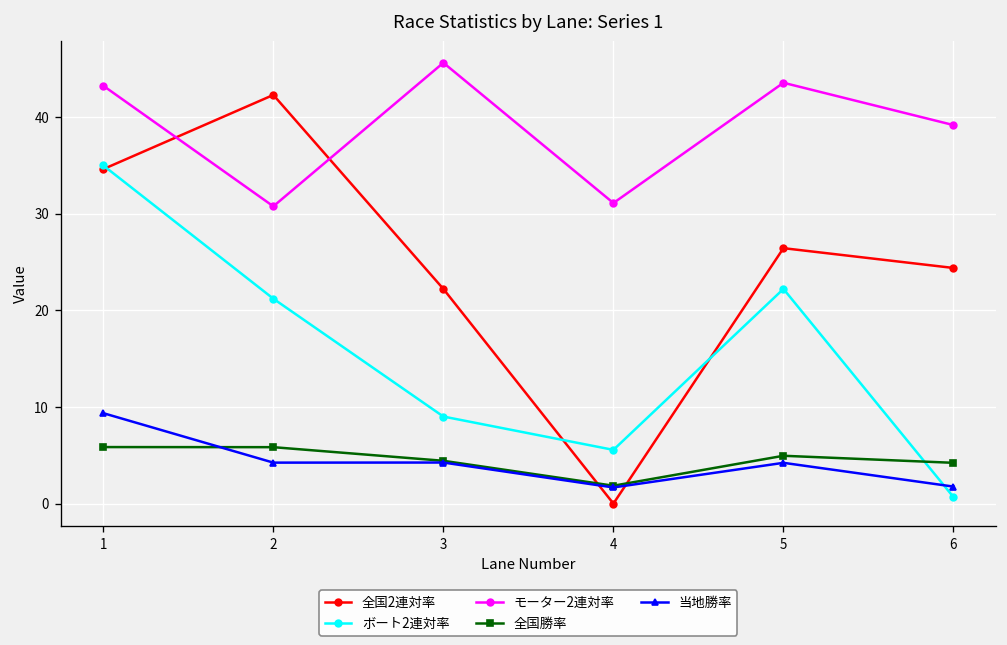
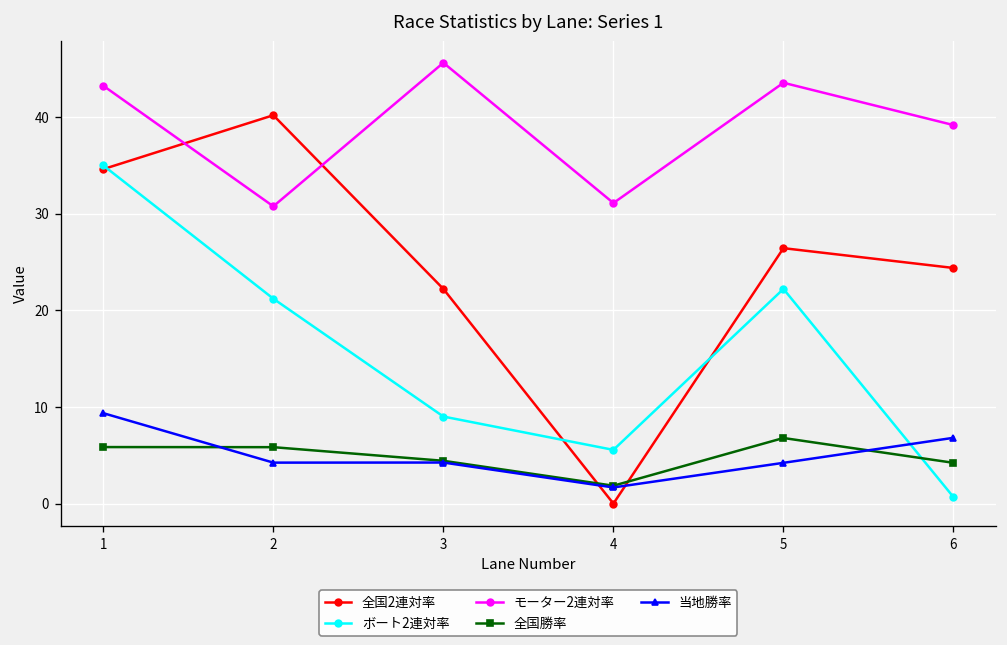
  {
    "全国2連対率": {
      "1": 35,
-     "2": 42,
+     "2": 40,
      "3": 22,
      "4": 0,
      "5": 26,
      "6": 24
    },
    "ボート2連対率": {
      "1": 35,
      "2": 21,
      "3": 9,
      "4": 6,
      "5": 22,
      "6": 1
    },
    "モーター2連対率": {
      "1": 43,
      "2": 31,
      "3": 46,
      "4": 31,
      "5": 44,
      "6": 39
    },
    "全国勝率": {
      "1": 6,
      "2": 6,
-     "5": 5,
+     "5": 7,
      "6": 4
    },
    "当地勝率": {
      "1": 9,
      "2": 4,
      "5": 4,
-     "6": 2
+     "6": 7
    }
  }
